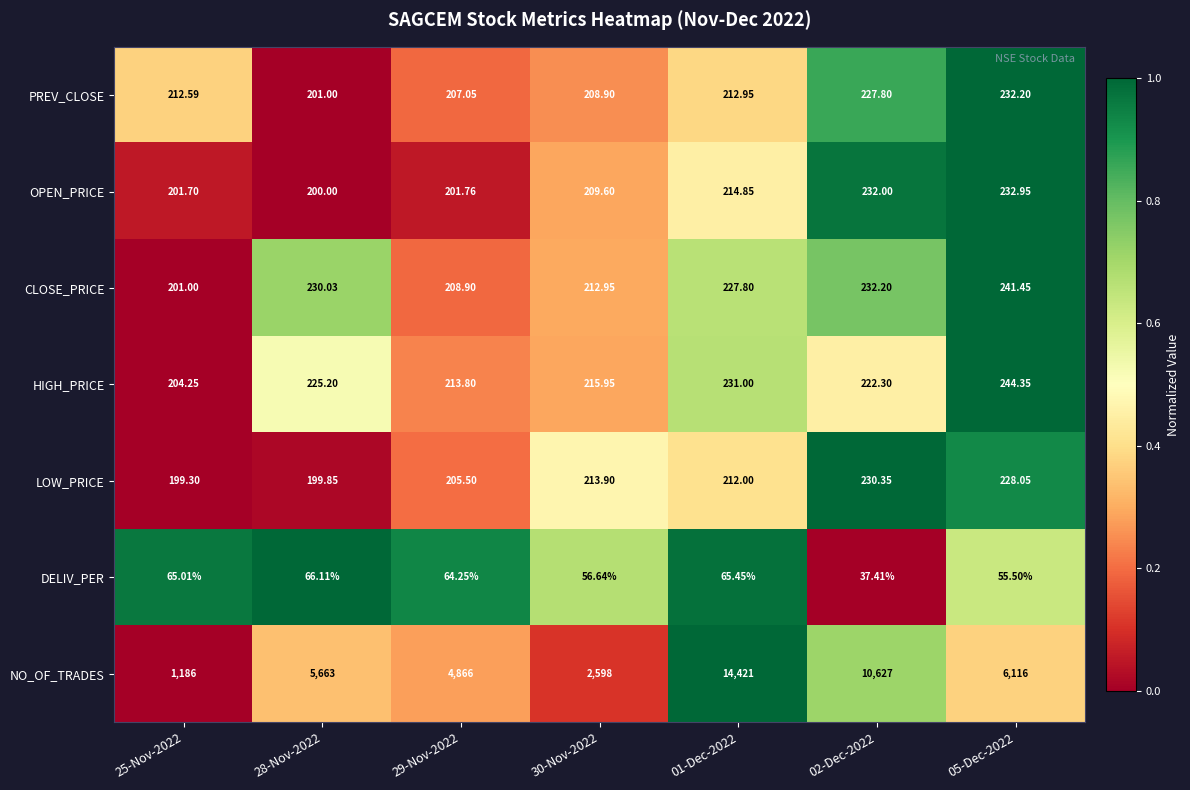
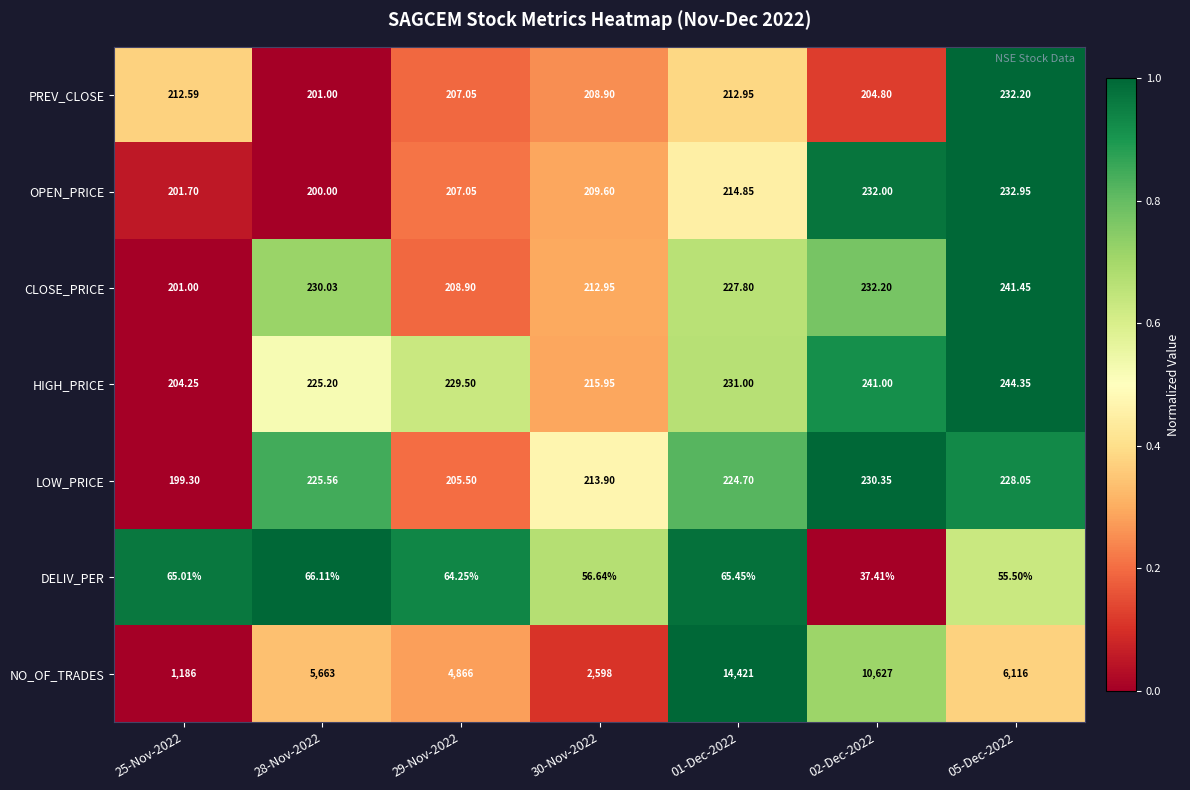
  {
    "PREV_CLOSE": {
      "25-Nov-2022": "212.59",
      "28-Nov-2022": "201.00",
      "29-Nov-2022": "207.05",
      "30-Nov-2022": "208.90",
      "01-Dec-2022": "212.95",
-     "02-Dec-2022": "227.80"
+     "02-Dec-2022": "204.80"
    },
    "OPEN_PRICE": {
      "25-Nov-2022": "201.70",
      "28-Nov-2022": "200.00",
-     "29-Nov-2022": "201.76",
+     "29-Nov-2022": "207.05",
      "30-Nov-2022": "209.60",
      "01-Dec-2022": "214.85",
      "02-Dec-2022": "232.00",
      "05-Dec-2022": "232.95"
    },
    "CLOSE_PRICE": {
      "25-Nov-2022": "201.00",
      "28-Nov-2022": "230.03",
      "29-Nov-2022": "208.90",
      "30-Nov-2022": "212.95",
      "01-Dec-2022": "227.80",
      "02-Dec-2022": "232.20",
      "05-Dec-2022": "241.45"
    },
    "HIGH_PRICE": {
      "25-Nov-2022": "204.25",
      "28-Nov-2022": "225.20",
-     "29-Nov-2022": "213.80",
+     "29-Nov-2022": "229.50",
      "30-Nov-2022": "215.95",
      "01-Dec-2022": "231.00",
-     "02-Dec-2022": "222.30",
+     "02-Dec-2022": "241.00",
      "05-Dec-2022": "244.35"
    },
    "LOW_PRICE": {
      "25-Nov-2022": "199.30",
-     "28-Nov-2022": "199.85",
+     "28-Nov-2022": "225.56",
      "29-Nov-2022": "205.50",
      "30-Nov-2022": "213.90",
-     "01-Dec-2022": "212.00",
+     "01-Dec-2022": "224.70",
      "02-Dec-2022": "230.35",
      "05-Dec-2022": "228.05"
    },
    "DELIV_PER": {
      "25-Nov-2022": "65.01%",
      "28-Nov-2022": "66.11%",
      "29-Nov-2022": "64.25%",
      "30-Nov-2022": "56.64%",
      "01-Dec-2022": "65.45%",
      "02-Dec-2022": "37.41%",
      "05-Dec-2022": "55.50%"
    },
    "NO_OF_TRADES": {
      "25-Nov-2022": "1,186",
      "28-Nov-2022": "5,663",
      "29-Nov-2022": "4,866",
      "30-Nov-2022": "2,598",
      "01-Dec-2022": "14,421",
      "02-Dec-2022": "10,627",
      "05-Dec-2022": "6,116"
    }
  }
